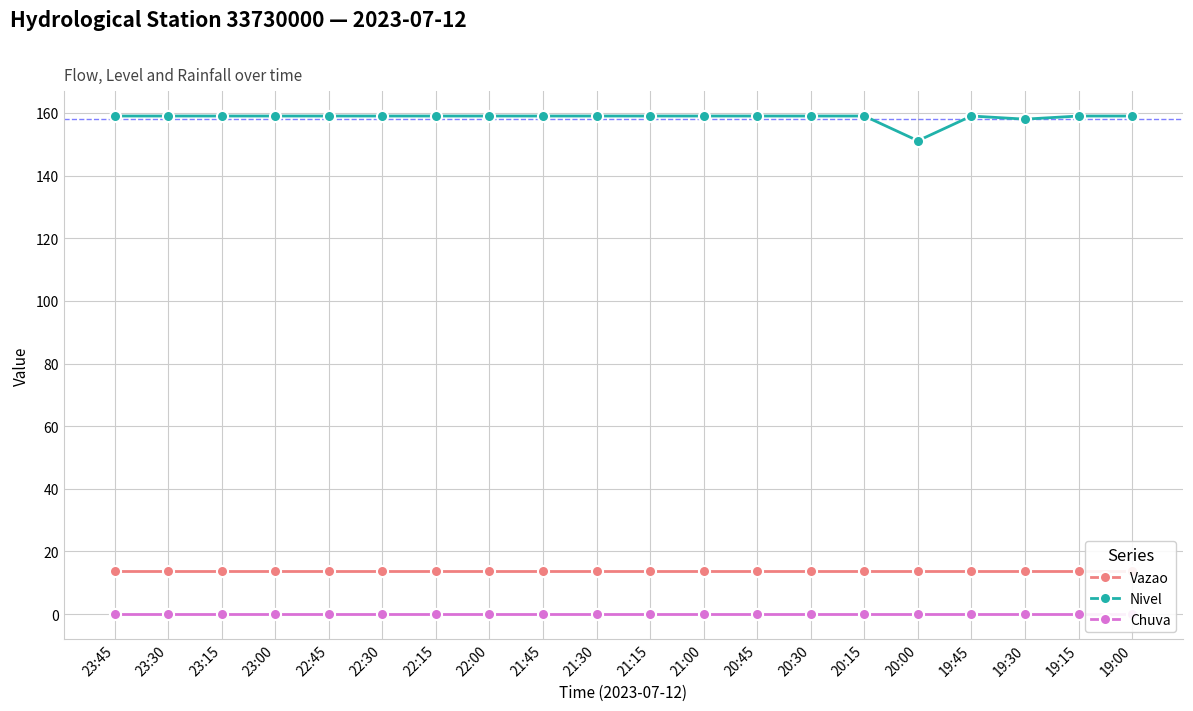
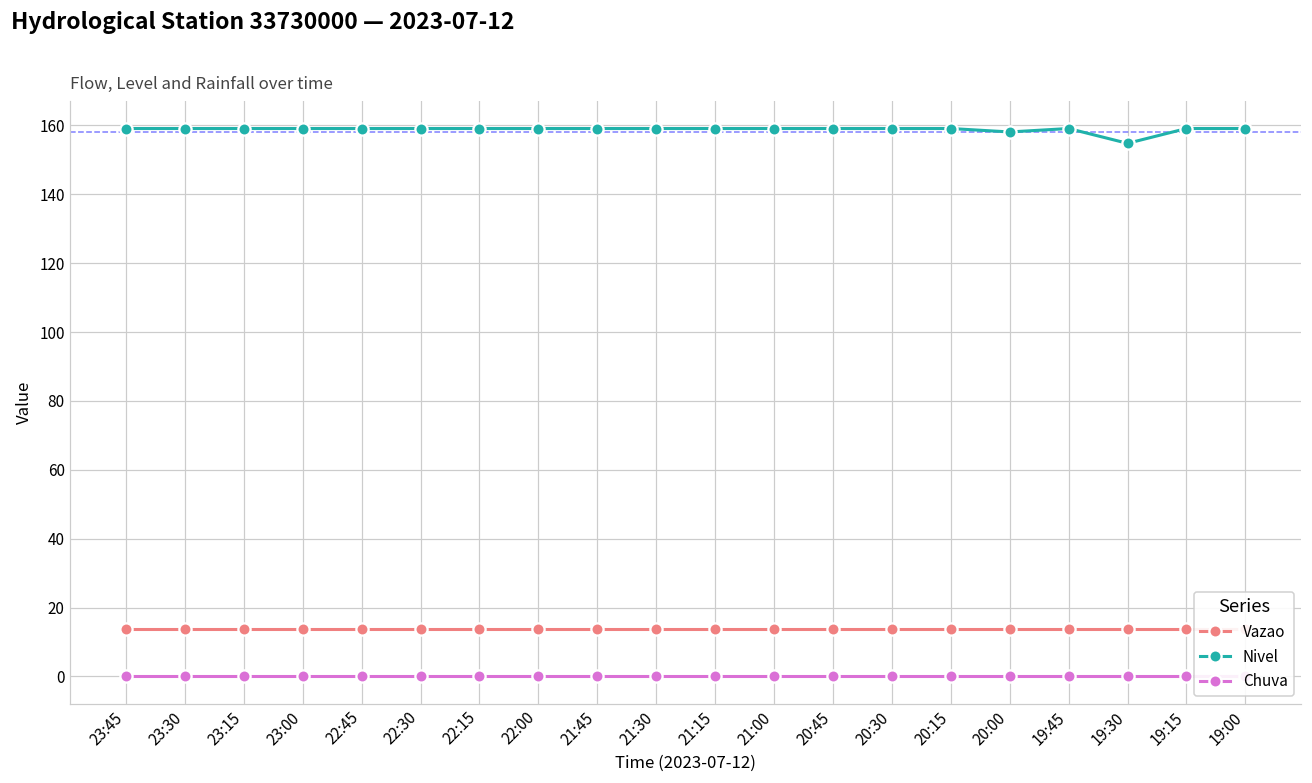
  {
    "Vazao": {
      "23:45": 14,
      "23:30": 14,
      "23:15": 14,
      "23:00": 14,
      "22:45": 14,
      "22:30": 14,
      "22:15": 14,
      "22:00": 14,
      "21:45": 14,
      "21:30": 14,
      "21:15": 14,
      "21:00": 14,
      "20:45": 14,
      "20:30": 14,
      "20:15": 14,
      "20:00": 14,
      "19:45": 14,
      "19:30": 14,
      "19:15": 14
    },
    "Nivel": {
      "23:45": 159,
      "23:30": 159,
      "23:15": 159,
      "23:00": 159,
      "22:45": 159,
      "22:30": 159,
      "22:15": 159,
      "22:00": 159,
      "21:45": 159,
      "21:30": 159,
      "21:15": 159,
      "21:00": 159,
      "20:45": 159,
      "20:30": 159,
      "20:15": 159,
-     "20:00": 151,
+     "20:00": 158,
      "19:45": 159,
-     "19:30": 158,
+     "19:30": 155,
      "19:15": 159,
      "19:00": 159
    },
    "Chuva": {
      "23:45": 0,
      "23:30": 0,
      "23:15": 0,
      "23:00": 0,
      "22:45": 0,
      "22:30": 0,
      "22:15": 0,
      "22:00": 0,
      "21:45": 0,
      "21:30": 0,
      "21:15": 0,
      "21:00": 0,
      "20:45": 0,
      "20:30": 0,
      "20:15": 0,
      "20:00": 0,
      "19:45": 0,
      "19:30": 0,
      "19:15": 0
    }
  }
